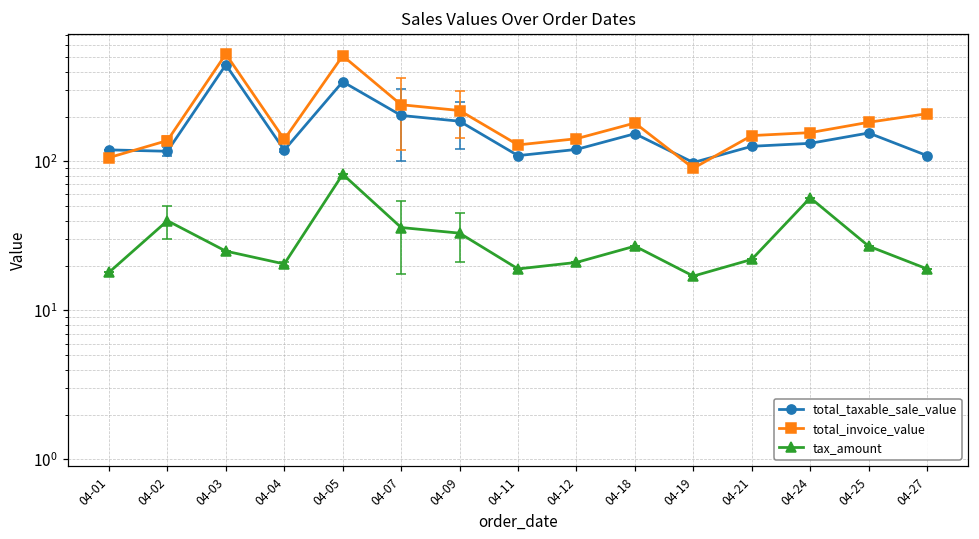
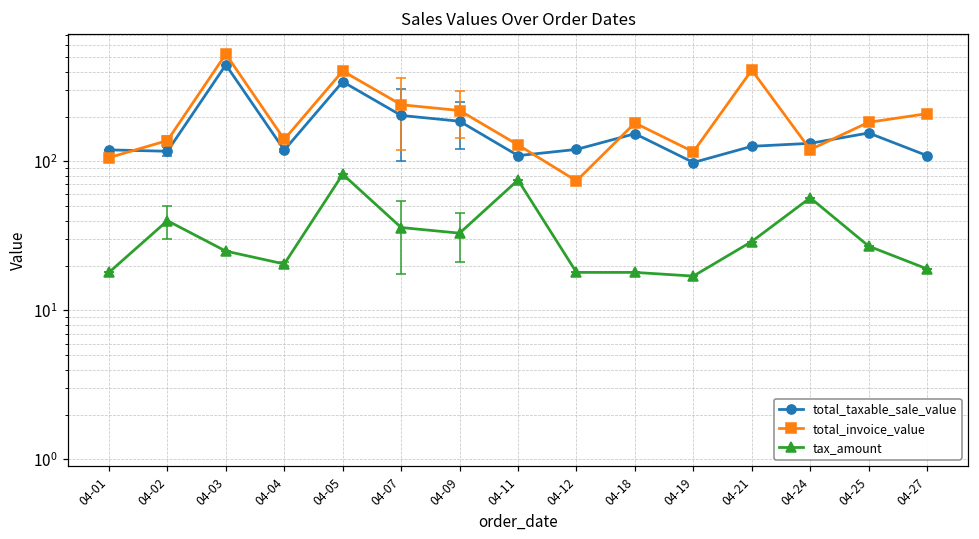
  {
    "total_invoice_value": {
      "04-02": 140,
-     "04-05": 510,
+     "04-05": 400,
      "04-07": 240,
      "04-09": 220,
-     "04-12": 140,
-     "04-19": 90,
-     "04-21": 150,
-     "04-24": 160
+     "04-12": 70,
+     "04-19": 120,
+     "04-21": 410,
+     "04-24": 120
    },
    "tax_amount": {
      "04-02": 40,
      "04-07": 36,
      "04-09": 33,
-     "04-11": 19,
-     "04-12": 21,
-     "04-18": 27,
-     "04-21": 22
+     "04-11": 80,
+     "04-12": 18,
+     "04-18": 18,
+     "04-21": 29
    }
  }
